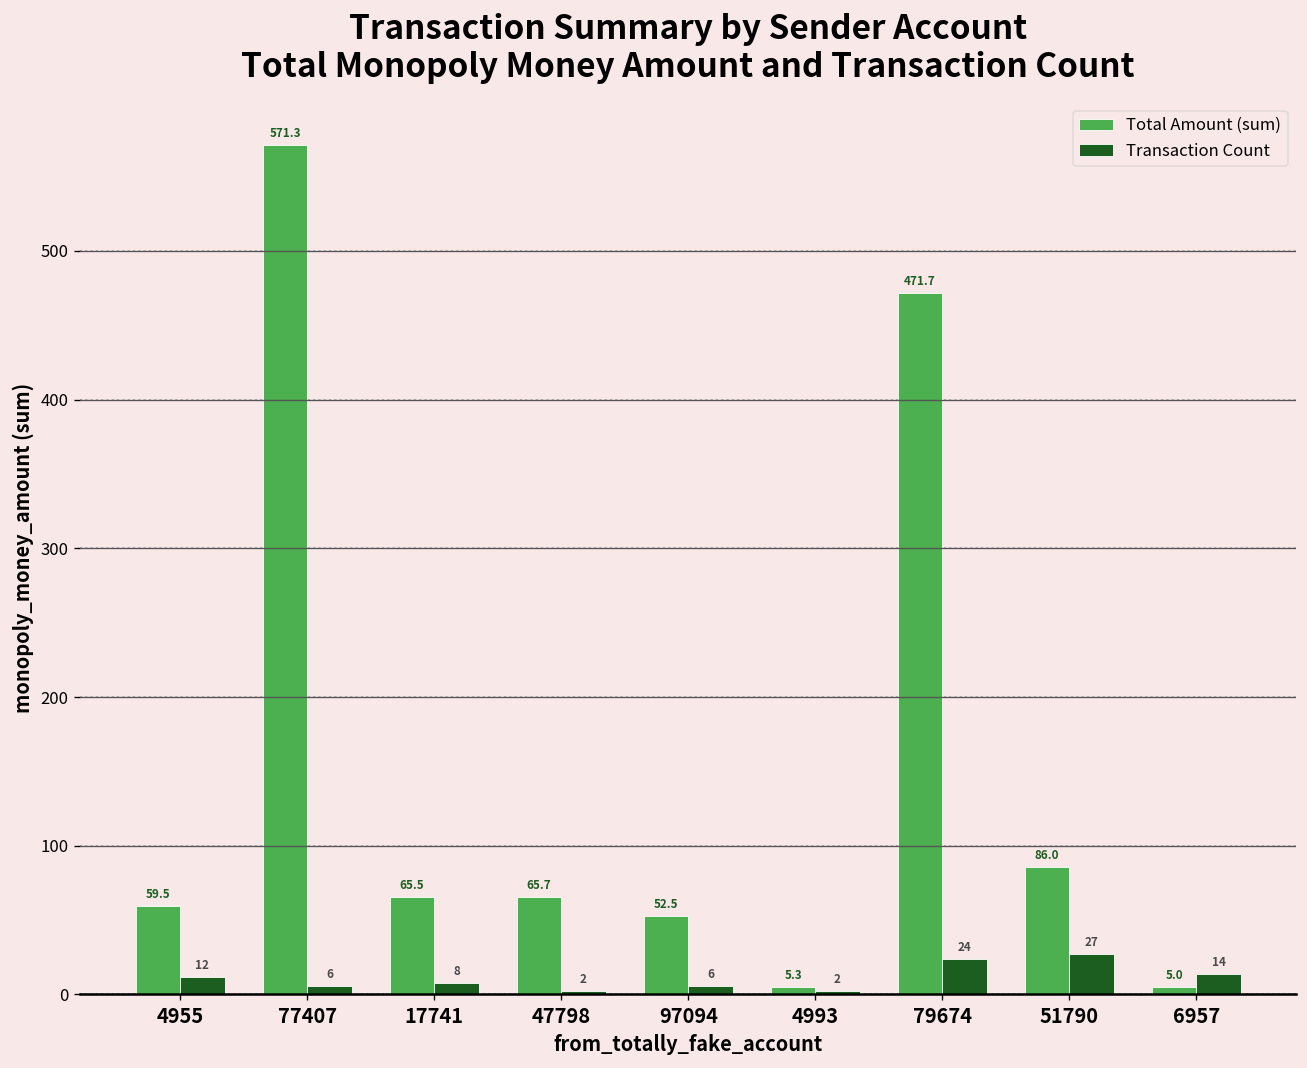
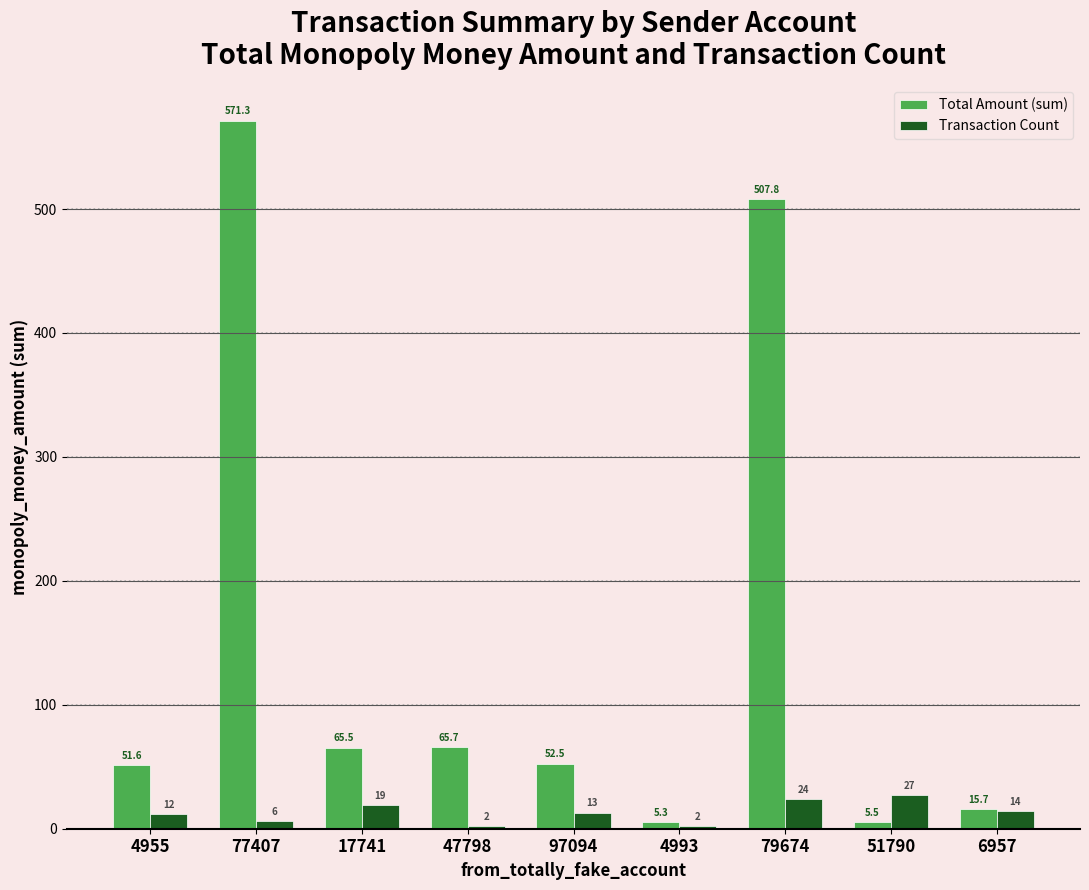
  {
    "Total Amount (sum)": {
-     "4955": 59.5,
+     "4955": 51.6,
      "77407": 571.3,
      "17741": 65.5,
      "47798": 65.7,
      "97094": 52.5,
      "4993": 5.3,
-     "79674": 471.7,
-     "51790": 86.0,
-     "6957": 5.0
+     "79674": 507.8,
+     "51790": 5.5,
+     "6957": 15.7
    },
    "Transaction Count": {
      "4955": 12,
      "77407": 6,
-     "17741": 8,
+     "17741": 19,
      "47798": 2,
-     "97094": 6,
+     "97094": 13,
      "4993": 2,
      "79674": 24,
      "51790": 27,
      "6957": 14
    }
  }
